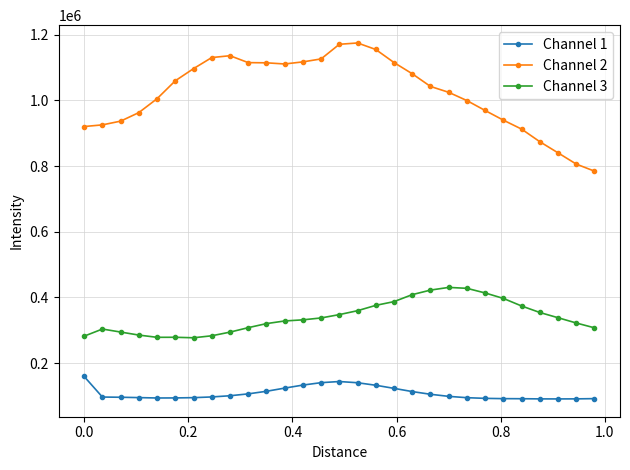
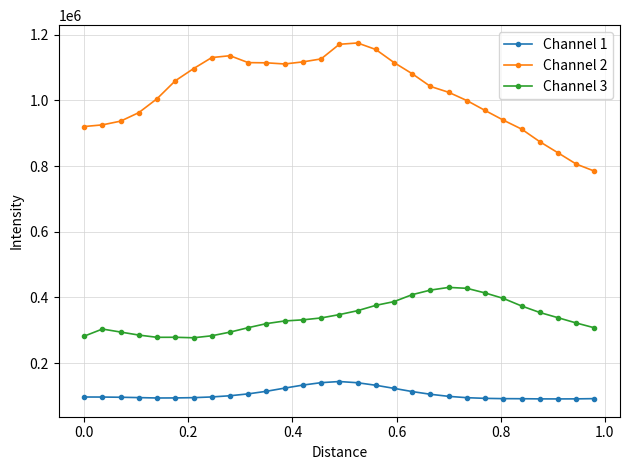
  {
    "Channel 1": {
-     "0.0": 160000
+     "0.0": 100000
    },
    "Channel 2": {
      "0.0": 920000
    },
    "Channel 3": {
      "0.0": 280000
    }
  }
